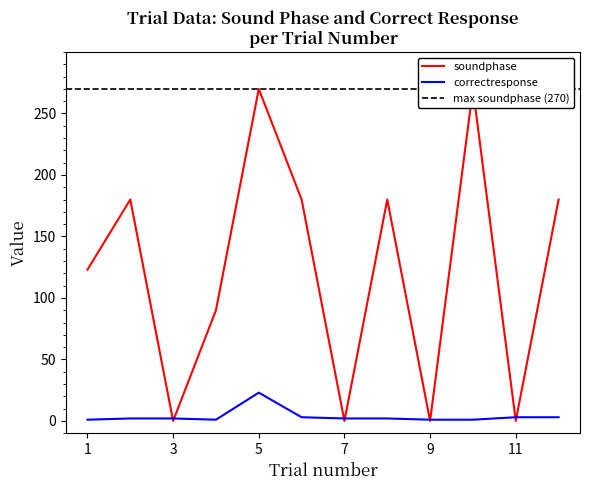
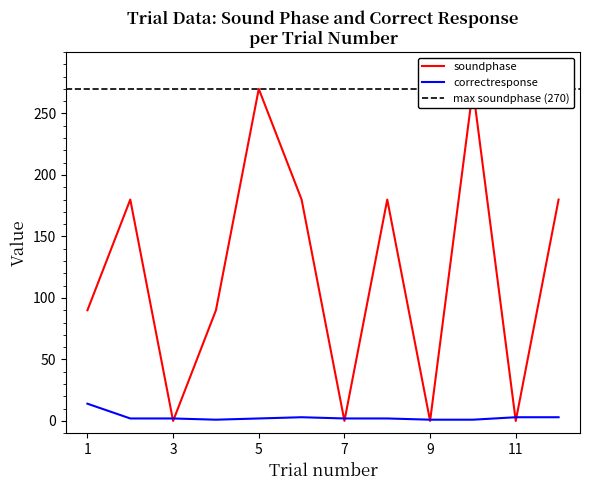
  {
    "soundphase": {
-     "1": 123,
+     "1": 90,
      "5": 270,
      "11": 0
    },
    "correctresponse": {
-     "1": 1,
-     "5": 23,
+     "1": 14,
+     "5": 2,
      "11": 3
    }
  }
